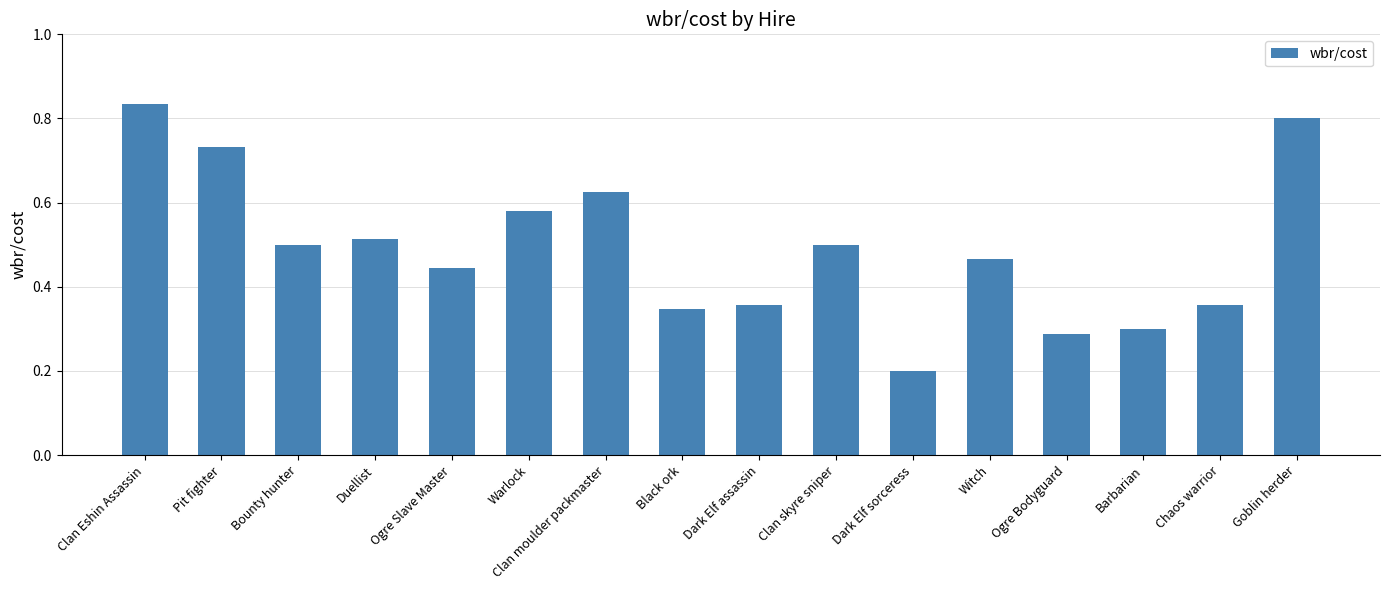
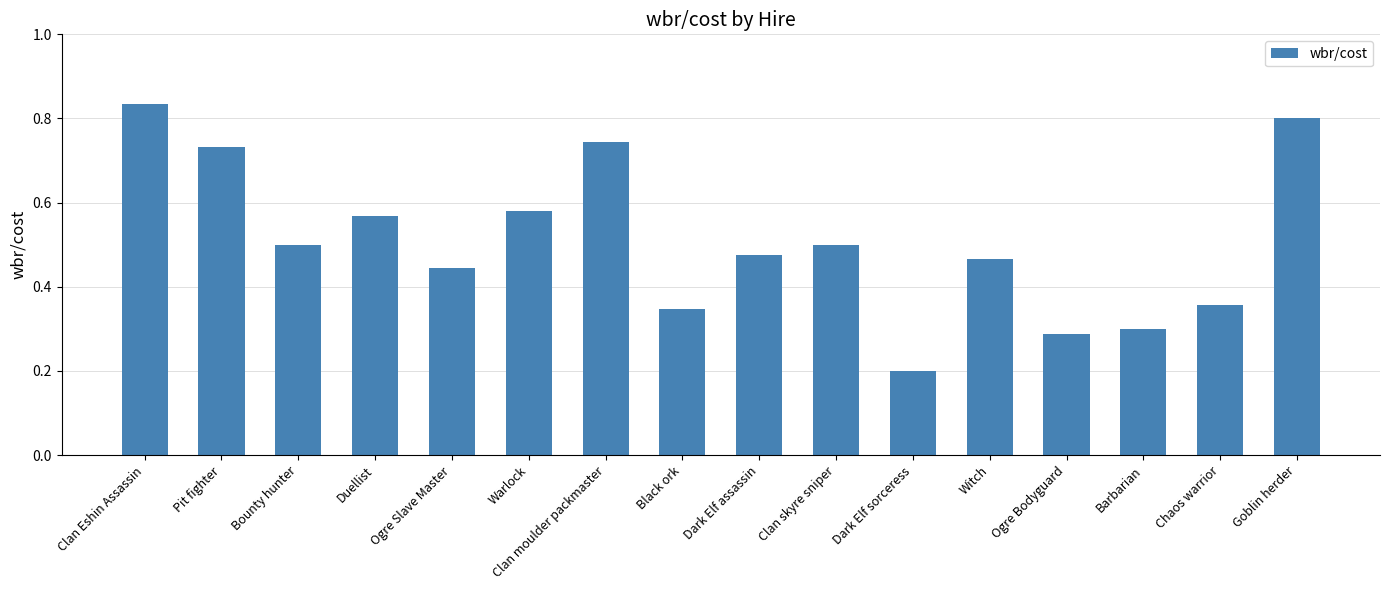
  {
    "Clan Eshin Assassin": 0.83,
    "Pit fighter": 0.73,
    "Bounty hunter": 0.50,
-   "Duellist": 0.51,
+   "Duellist": 0.57,
    "Ogre Slave Master": 0.44,
    "Warlock": 0.58,
-   "Clan moulder packmaster": 0.63,
+   "Clan moulder packmaster": 0.75,
    "Black ork": 0.35,
-   "Dark Elf assassin": 0.36,
+   "Dark Elf assassin": 0.48,
    "Clan skyre sniper": 0.50,
    "Dark Elf sorceress": 0.20,
    "Witch": 0.47,
    "Ogre Bodyguard": 0.29,
    "Barbarian": 0.30,
    "Chaos warrior": 0.36,
    "Goblin herder": 0.80
  }
